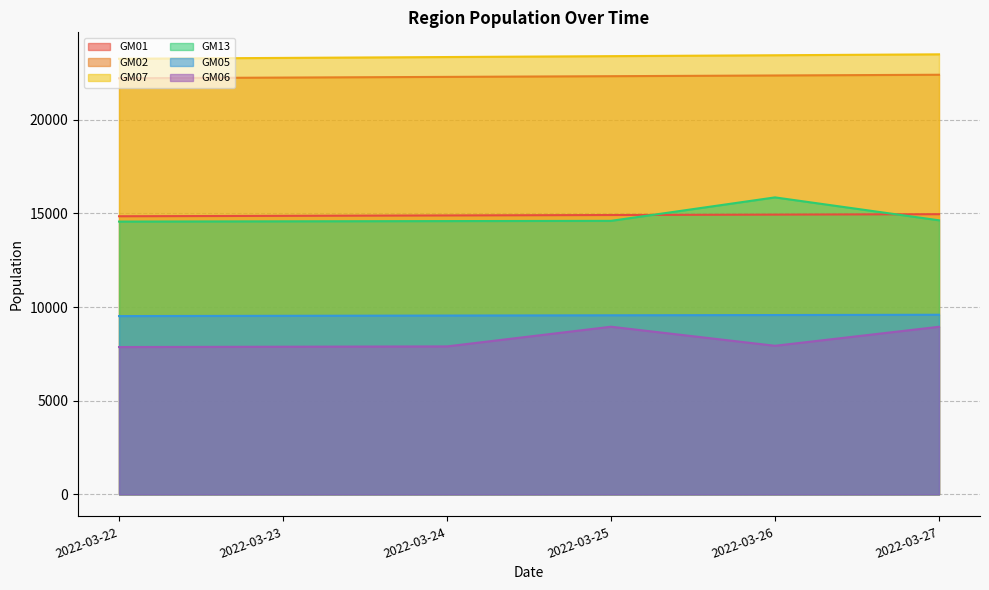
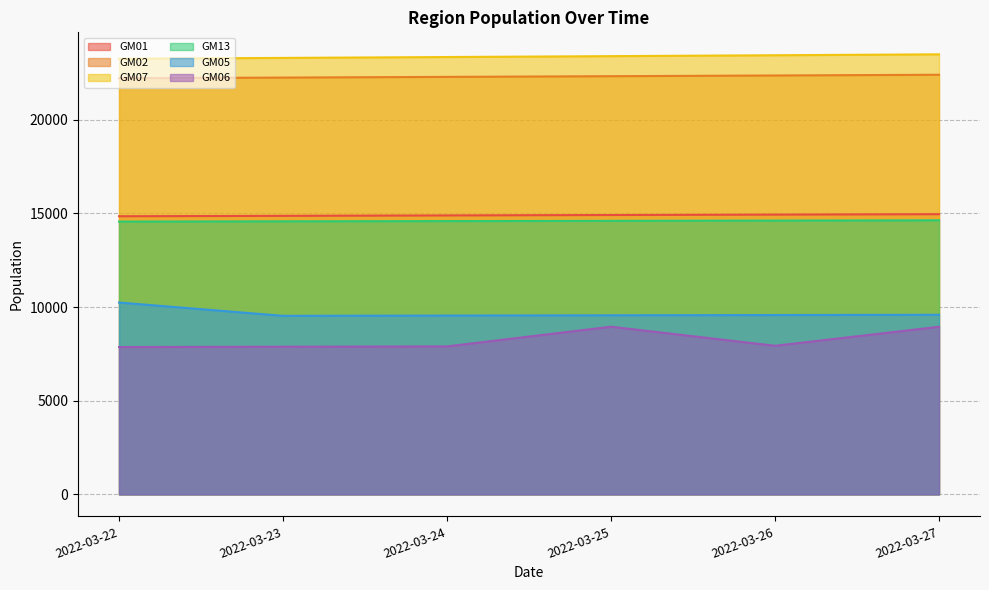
  {
    "GM13": {
      "2022-03-22": 14600,
      "2022-03-23": 14600,
      "2022-03-24": 14600,
      "2022-03-25": 14600,
-     "2022-03-26": 15900,
+     "2022-03-26": 14600,
      "2022-03-27": 14600
    },
    "GM05": {
-     "2022-03-22": 9500,
+     "2022-03-22": 10200,
      "2022-03-23": 9500,
      "2022-03-24": 9500,
      "2022-03-25": 9600,
      "2022-03-26": 9600,
      "2022-03-27": 9600
    },
    "GM06": {
      "2022-03-22": 7900,
      "2022-03-23": 7900,
      "2022-03-24": 7900,
      "2022-03-25": 8900,
      "2022-03-26": 7900,
      "2022-03-27": 8900
    }
  }
